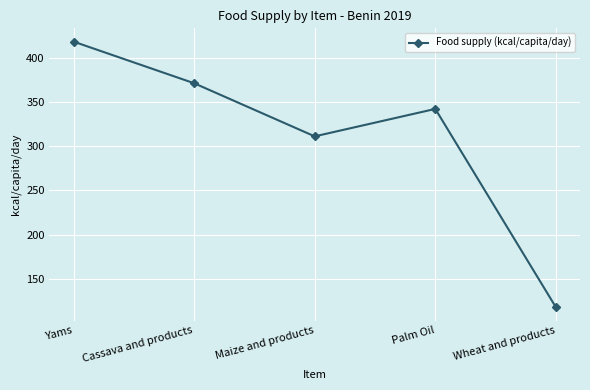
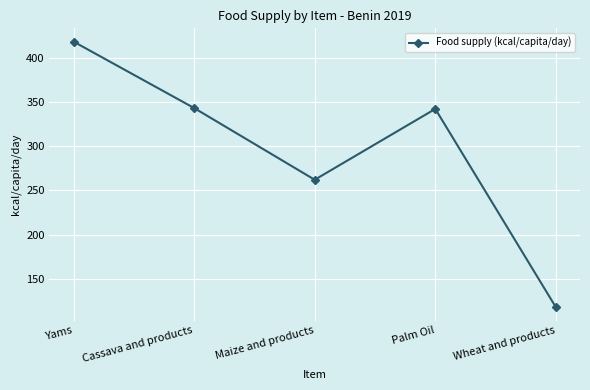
  {
    "Yams": 420,
-   "Cassava and products": 370,
-   "Maize and products": 310,
+   "Cassava and products": 340,
+   "Maize and products": 260,
    "Palm Oil": 340,
    "Wheat and products": 120
  }
